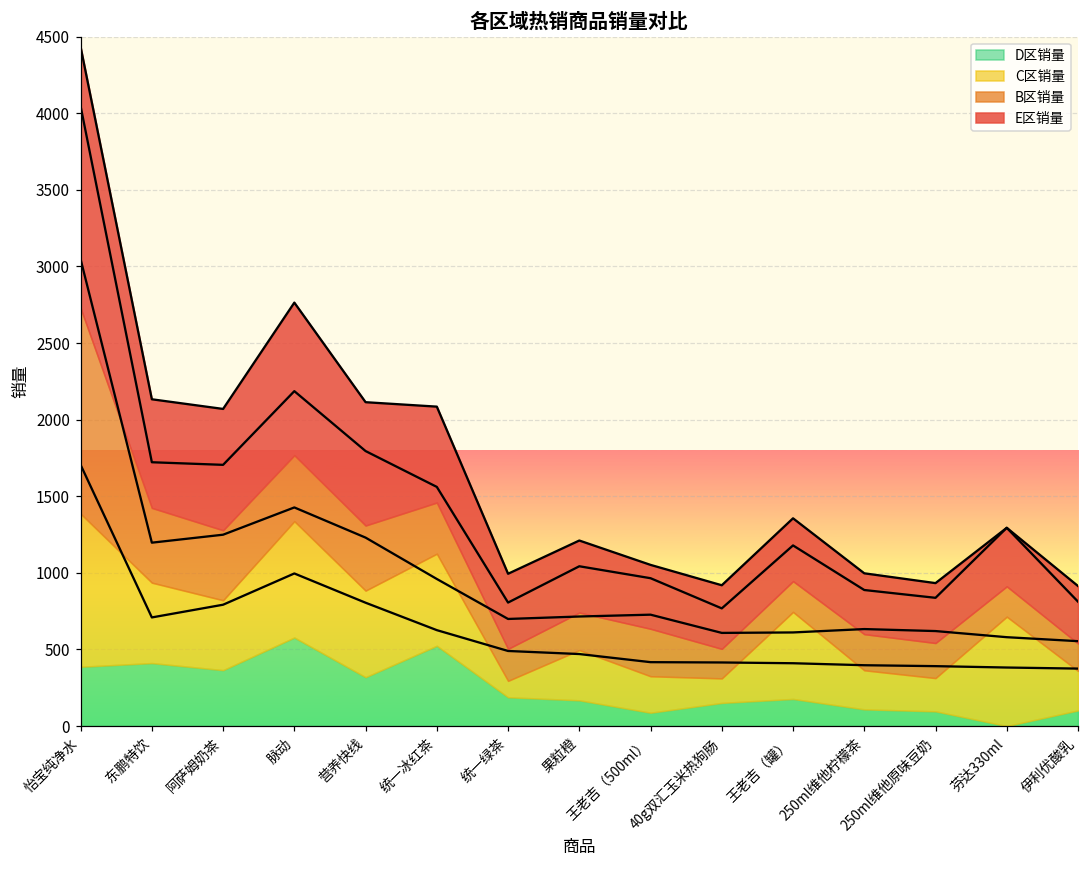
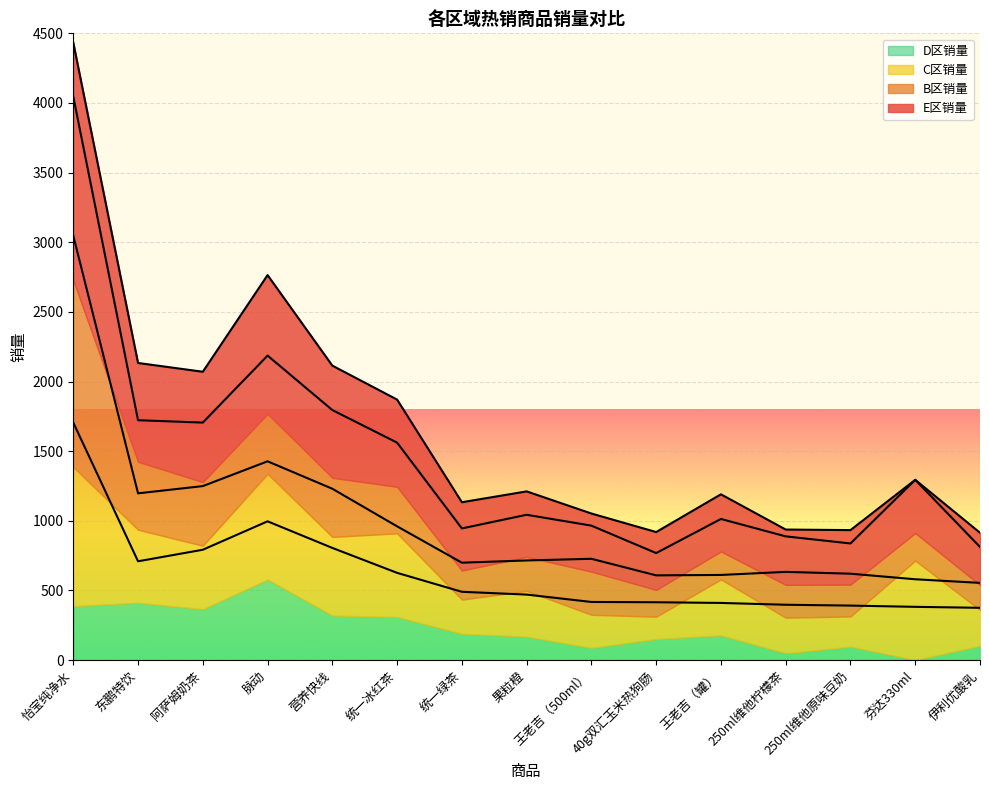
  {
    "D区销量": {
      "怡宝纯净水": 390,
      "东鹏特饮": 410,
      "阿萨姆奶茶": 370,
      "脉动": 580,
      "营养快线": 320,
-     "统一冰红茶": 520,
+     "统一冰红茶": 310,
      "统一绿茶": 190,
      "果粒橙": 170,
      "王老吉（500ml）": 90,
      "40g双汇玉米热狗肠": 150,
      "王老吉（罐）": 180,
-     "250ml维他柠檬茶": 110,
+     "250ml维他柠檬茶": 50,
      "250ml维他原味豆奶": 100,
      "芬达330ml": 0,
      "伊利优酸乳": 100
    },
    "C区销量": {
      "怡宝纯净水": 1000,
      "东鹏特饮": 530,
      "阿萨姆奶茶": 460,
      "脉动": 760,
      "营养快线": 570,
      "统一冰红茶": 600,
-     "统一绿茶": 110,
+     "统一绿茶": 250,
      "果粒橙": 330,
      "王老吉（500ml）": 240,
      "40g双汇玉米热狗肠": 160,
-     "王老吉（罐）": 570,
+     "王老吉（罐）": 400,
      "250ml维他柠檬茶": 260,
      "250ml维他原味豆奶": 220,
      "芬达330ml": 710
    }
  }
